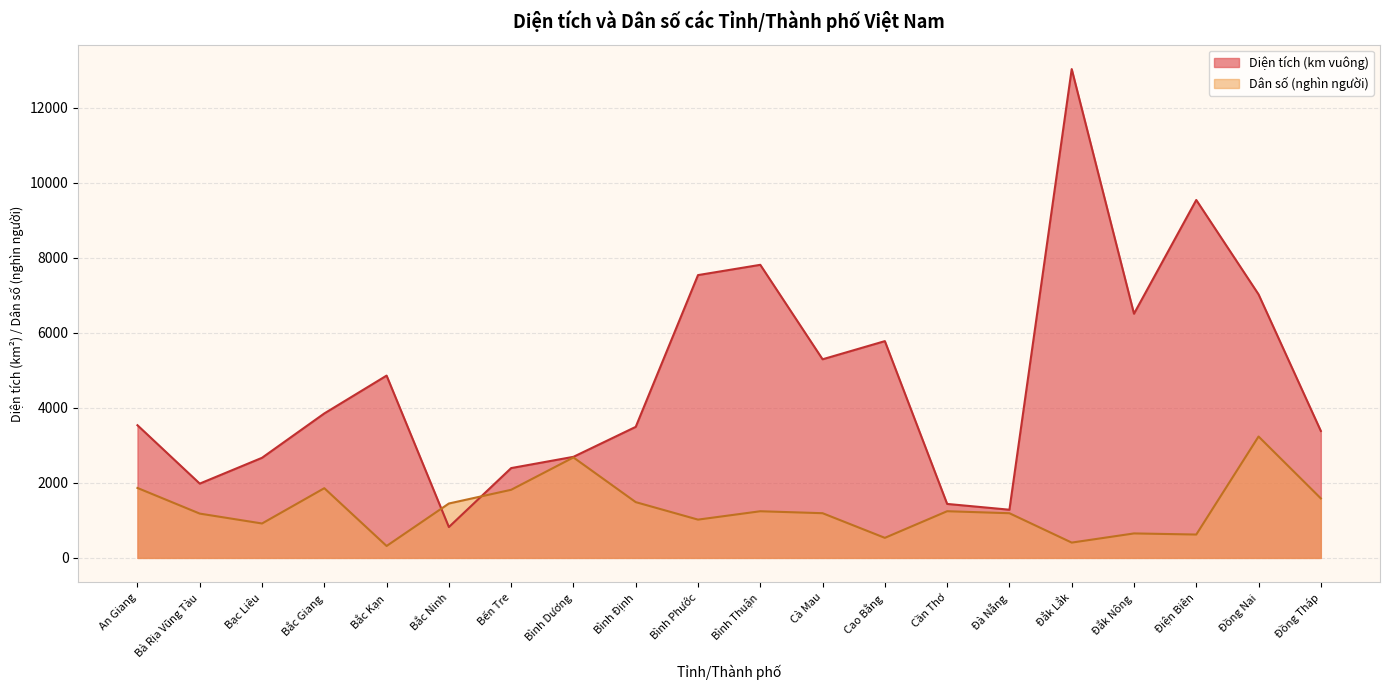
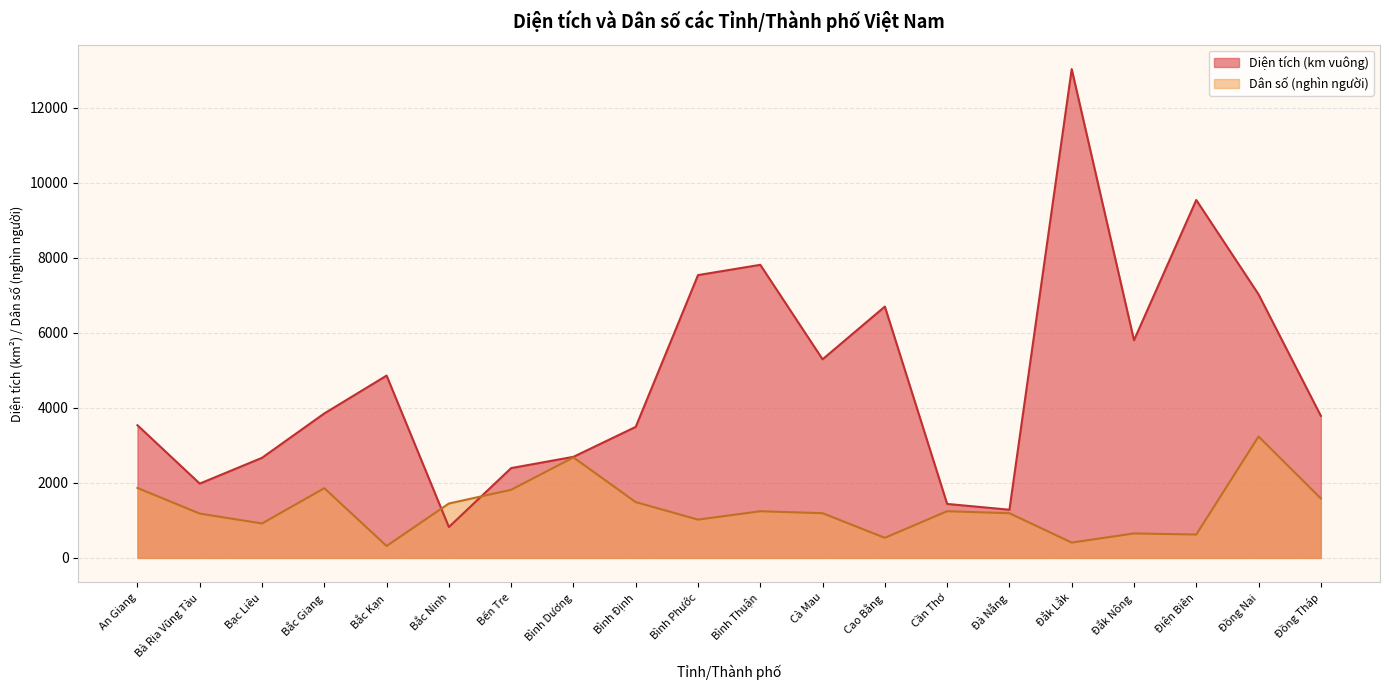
  {
    "Diện tích (km vuông)": {
      "An Giang": 3500,
      "Bà Rịa Vũng Tàu": 2000,
      "Bạc Liêu": 2700,
      "Bắc Giang": 3900,
      "Bắc Kạn": 4900,
      "Bắc Ninh": 800,
      "Bến Tre": 2400,
      "Bình Định": 3500,
      "Bình Phước": 7500,
      "Bình Thuận": 7800,
      "Cà Mau": 5300,
-     "Cao Bằng": 5800,
+     "Cao Bằng": 6700,
      "Cần Thơ": 1400,
      "Đà Nẵng": 1300,
      "Đắk Lắk": 13000,
-     "Đắk Nông": 6500,
+     "Đắk Nông": 5800,
      "Điện Biên": 9500,
      "Đồng Nai": 7000,
-     "Đồng Tháp": 3400
+     "Đồng Tháp": 3800
    },
    "Dân số (nghìn người)": {
      "An Giang": 1900,
      "Bà Rịa Vũng Tàu": 1200,
      "Bạc Liêu": 900,
      "Bắc Giang": 1900,
      "Bắc Kạn": 300,
      "Bắc Ninh": 1500,
      "Bến Tre": 1800,
      "Bình Định": 1500,
      "Bình Phước": 1000,
      "Bình Thuận": 1200,
      "Cà Mau": 1200,
      "Cao Bằng": 500,
      "Cần Thơ": 1200,
      "Đà Nẵng": 1200,
      "Đắk Lắk": 400,
      "Đắk Nông": 700,
      "Điện Biên": 600,
      "Đồng Nai": 3200,
      "Đồng Tháp": 1600
    }
  }
